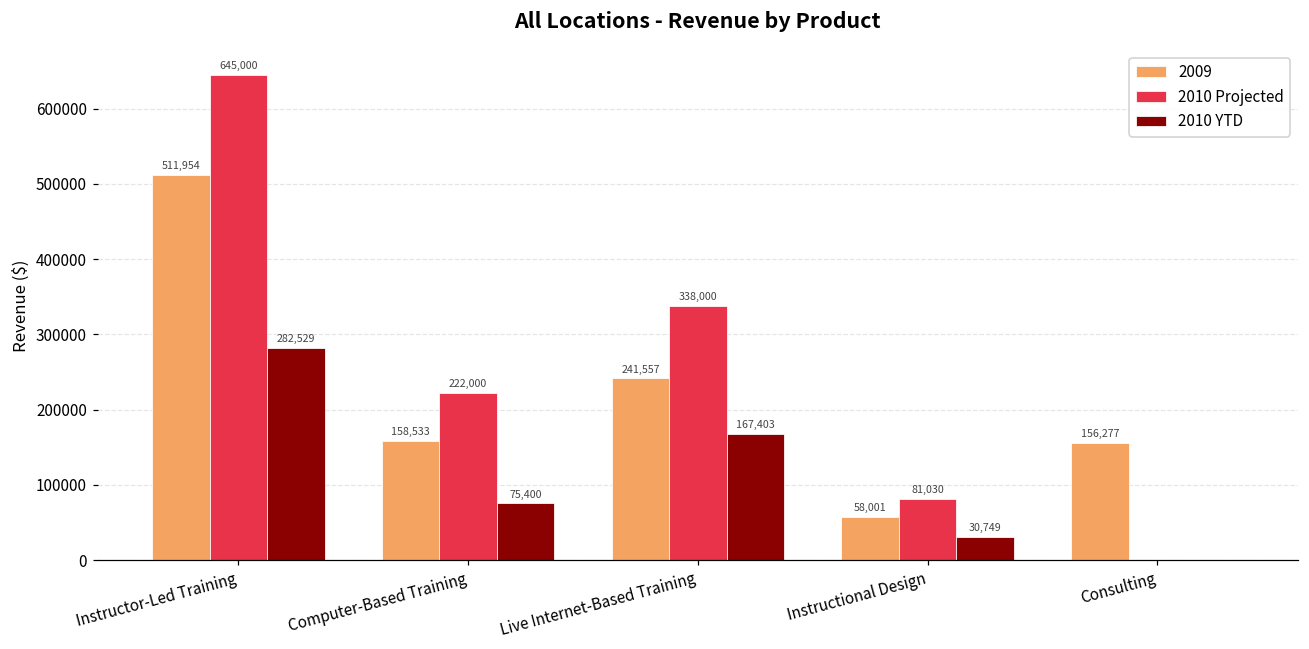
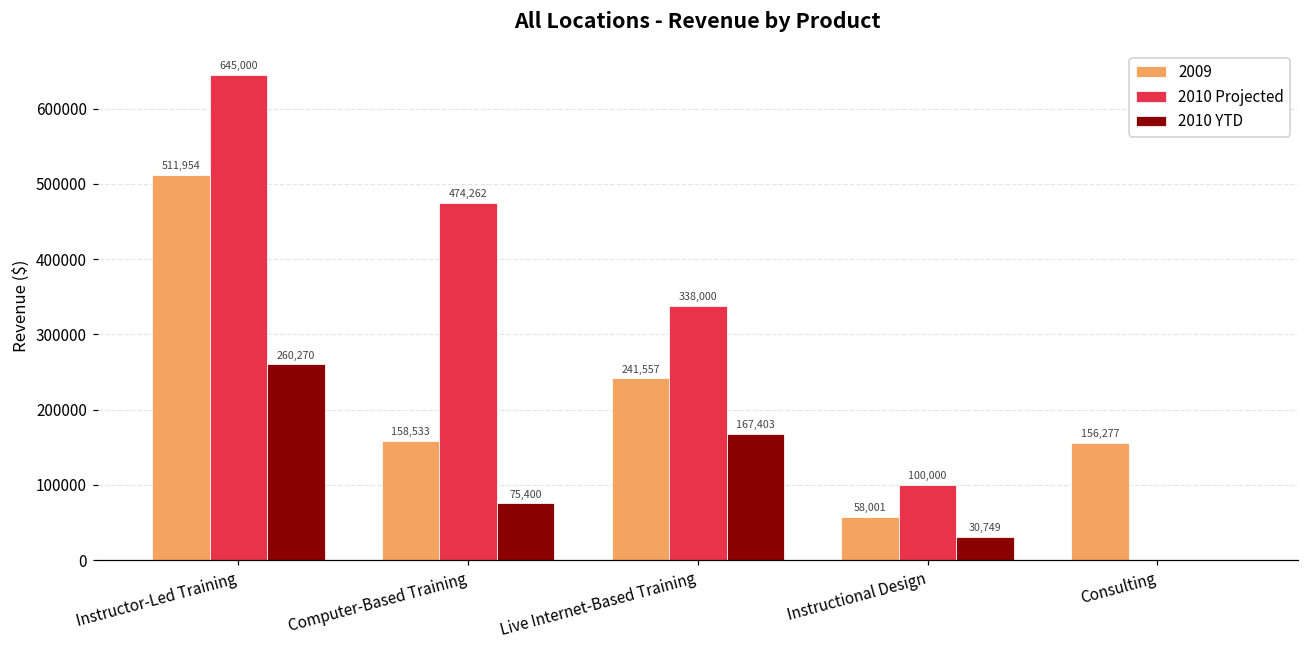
  {
    "2009": {
      "Instructor-Led Training": "511,954",
      "Computer-Based Training": "158,533",
      "Live Internet-Based Training": "241,557",
      "Instructional Design": "58,001",
      "Consulting": "156,277"
    },
    "2010 Projected": {
      "Instructor-Led Training": "645,000",
-     "Computer-Based Training": "222,000",
+     "Computer-Based Training": "474,262",
      "Live Internet-Based Training": "338,000",
-     "Instructional Design": "81,030"
+     "Instructional Design": "100,000"
    },
    "2010 YTD": {
-     "Instructor-Led Training": "282,529",
+     "Instructor-Led Training": "260,270",
      "Computer-Based Training": "75,400",
      "Live Internet-Based Training": "167,403",
      "Instructional Design": "30,749"
    }
  }
